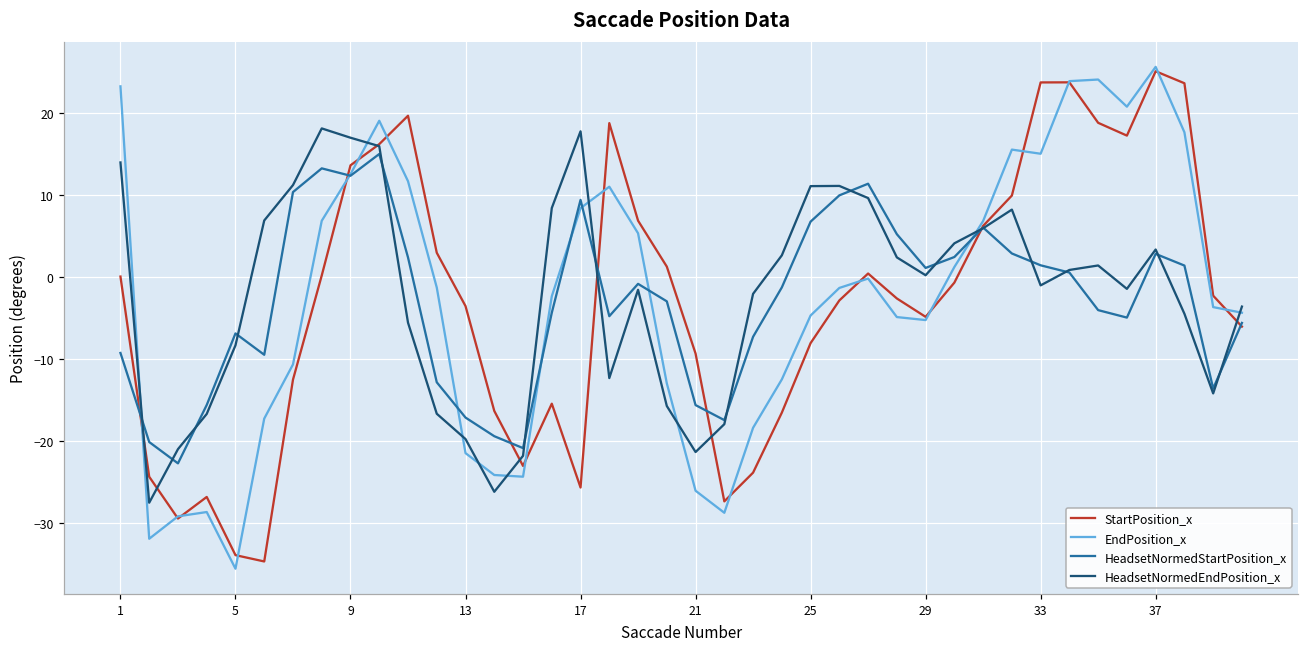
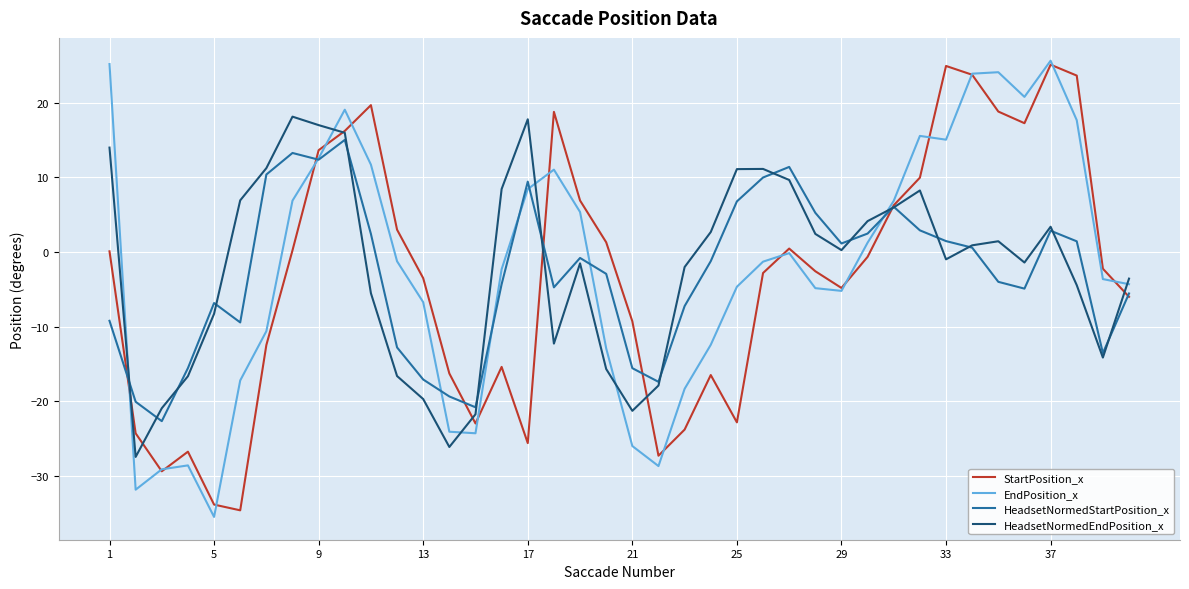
  {
    "StartPosition_x": {
      "1": 0,
      "5": -34,
      "9": 14,
      "13": -4,
      "17": -26,
      "21": -9,
-     "25": -8,
+     "25": -23,
      "29": -5,
-     "33": 24,
+     "33": 25,
      "37": 25
    },
    "EndPosition_x": {
-     "1": 23,
+     "1": 25,
      "5": -36,
-     "13": -21,
+     "13": -7,
      "17": 8,
      "21": -26,
      "25": -5,
      "29": -5,
      "33": 15,
      "37": 26
    }
  }
